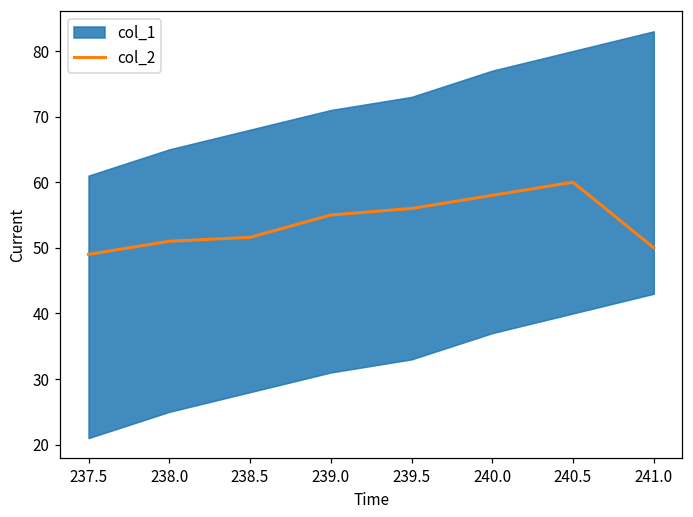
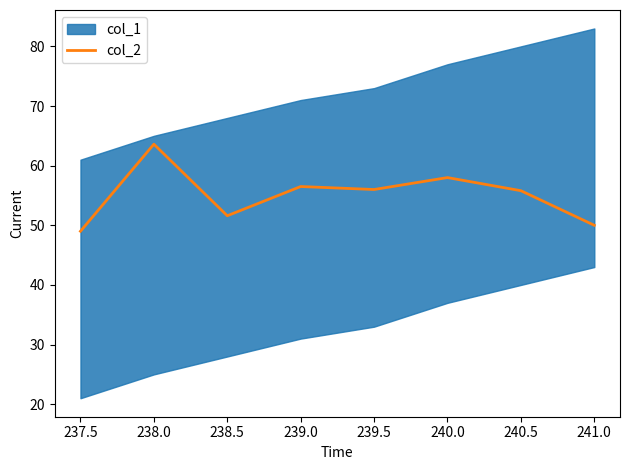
  {
    "col_2": {
      "237.5": 49,
-     "238.0": 51,
+     "238.0": 64,
      "238.5": 52,
-     "239.0": 55,
+     "239.0": 57,
      "239.5": 56,
      "240.0": 58,
-     "240.5": 60,
+     "240.5": 56,
      "241.0": 50
    }
  }
